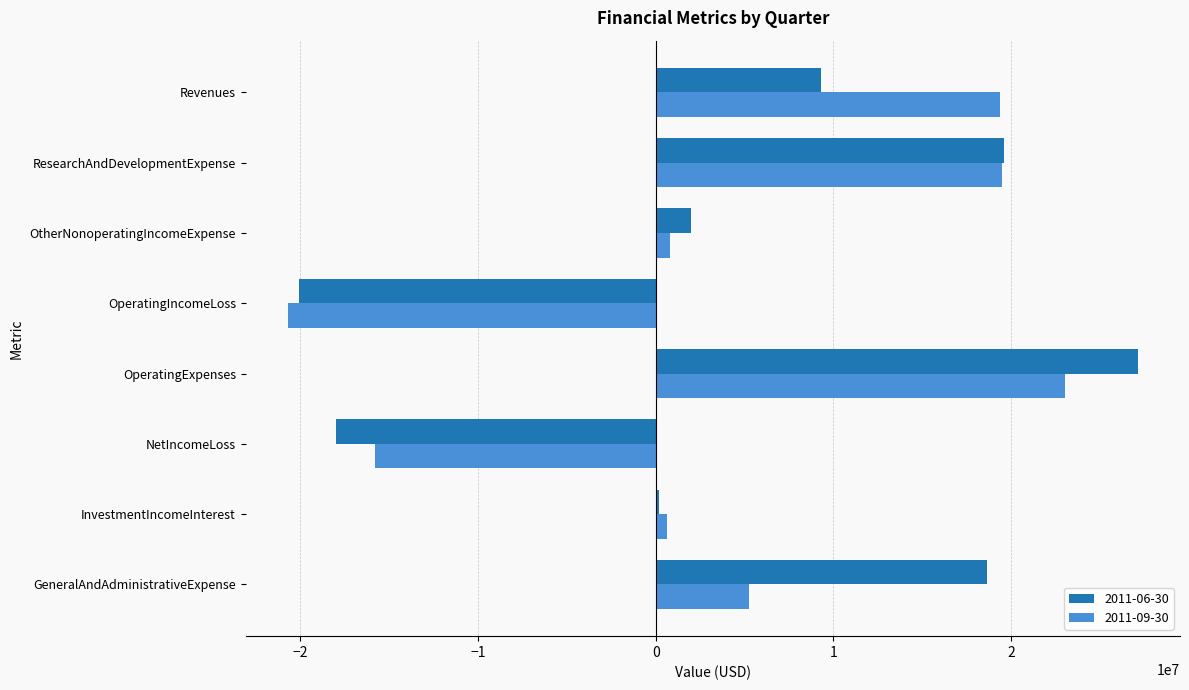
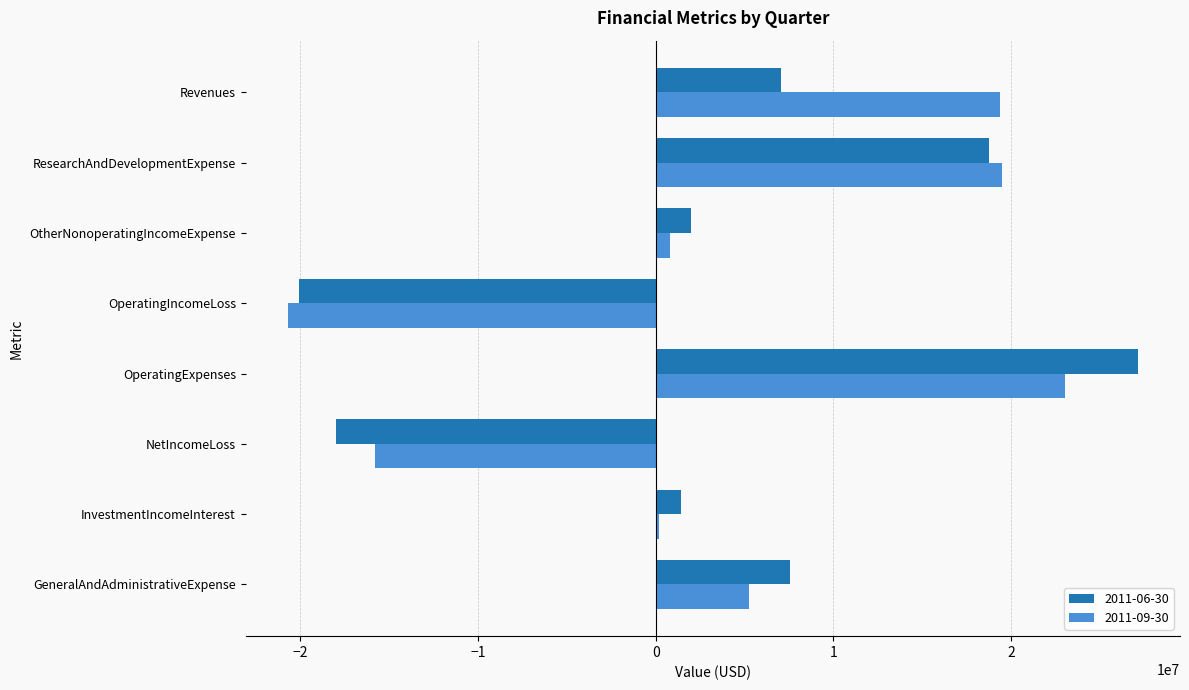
  {
    "2011-06-30": {
-     "Revenues": 9300000,
-     "ResearchAndDevelopmentExpense": 19600000,
+     "Revenues": 7100000,
+     "ResearchAndDevelopmentExpense": 18700000,
      "OtherNonoperatingIncomeExpense": 2000000,
      "OperatingIncomeLoss": -20100000,
      "OperatingExpenses": 27100000,
      "NetIncomeLoss": -18000000,
-     "InvestmentIncomeInterest": 200000,
-     "GeneralAndAdministrativeExpense": 18700000
+     "InvestmentIncomeInterest": 1400000,
+     "GeneralAndAdministrativeExpense": 7500000
    },
    "2011-09-30": {
      "Revenues": 19400000,
      "ResearchAndDevelopmentExpense": 19500000,
      "OtherNonoperatingIncomeExpense": 800000,
      "OperatingIncomeLoss": -20700000,
      "OperatingExpenses": 23000000,
      "NetIncomeLoss": -15800000,
-     "InvestmentIncomeInterest": 700000,
+     "InvestmentIncomeInterest": 200000,
      "GeneralAndAdministrativeExpense": 5300000
    }
  }
